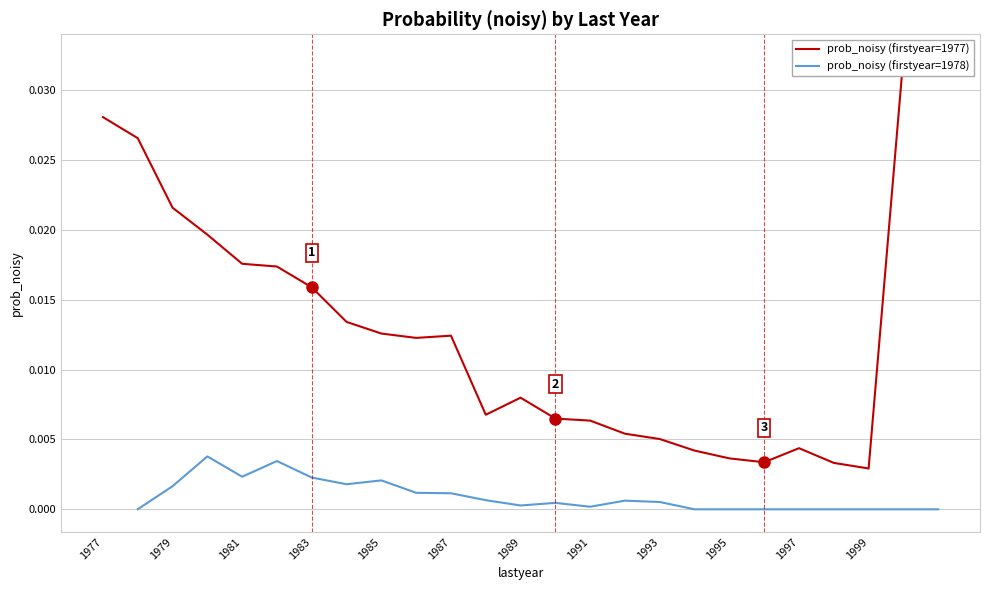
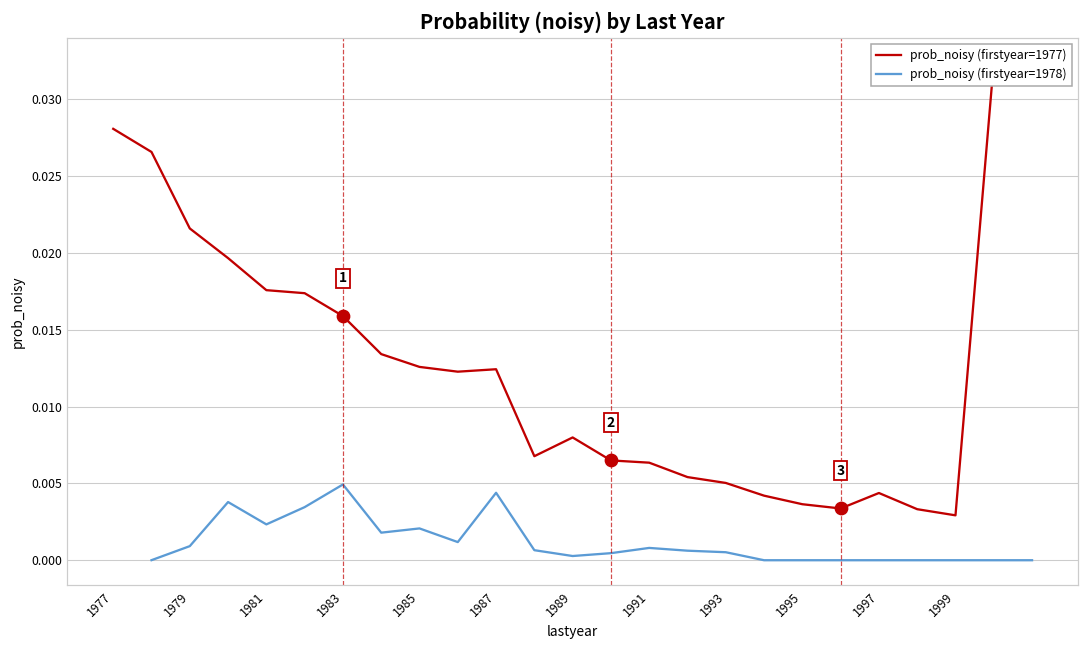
  {
    "prob_noisy (firstyear=1978)": {
-     "1979": 0.0017,
+     "1979": 0.0009,
      "1981": 0.0023,
-     "1983": 0.0023,
+     "1983": 0.0049,
      "1985": 0.0021,
-     "1987": 0.0011,
+     "1987": 0.0044,
      "1989": 0.0003,
-     "1991": 0.0002,
+     "1991": 0.0008,
      "1993": 0.0005,
      "1995": 0.0000,
      "1997": 0.0000,
      "1999": 0.0000
    }
  }
